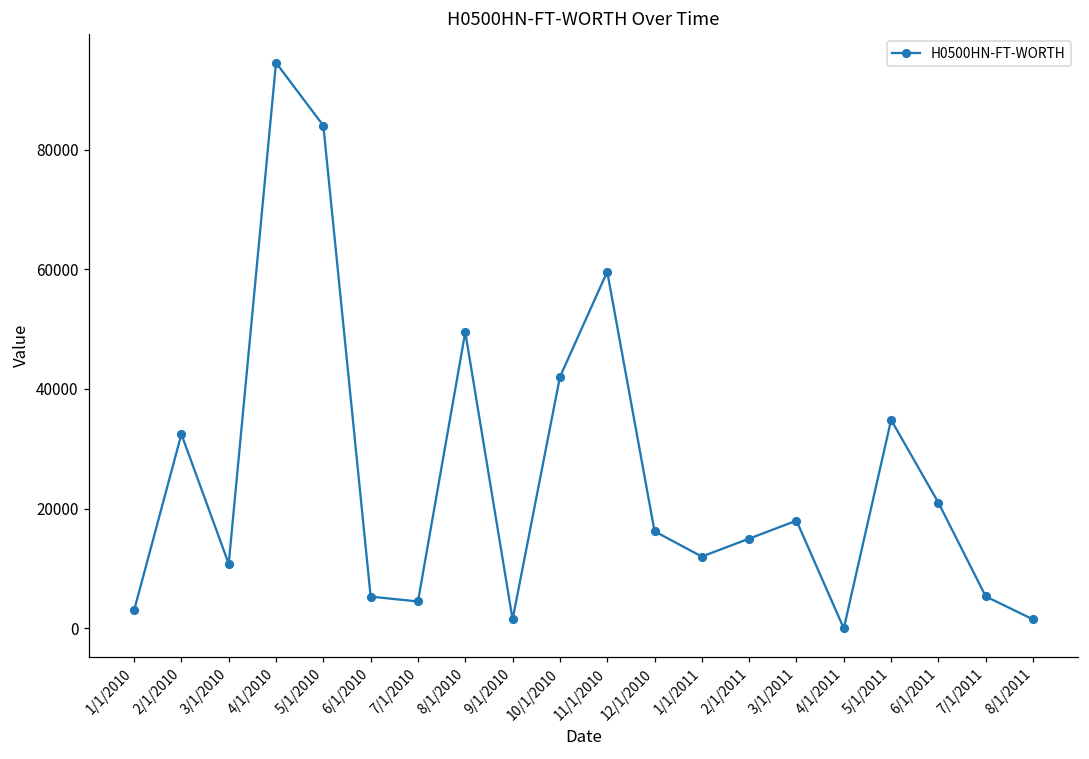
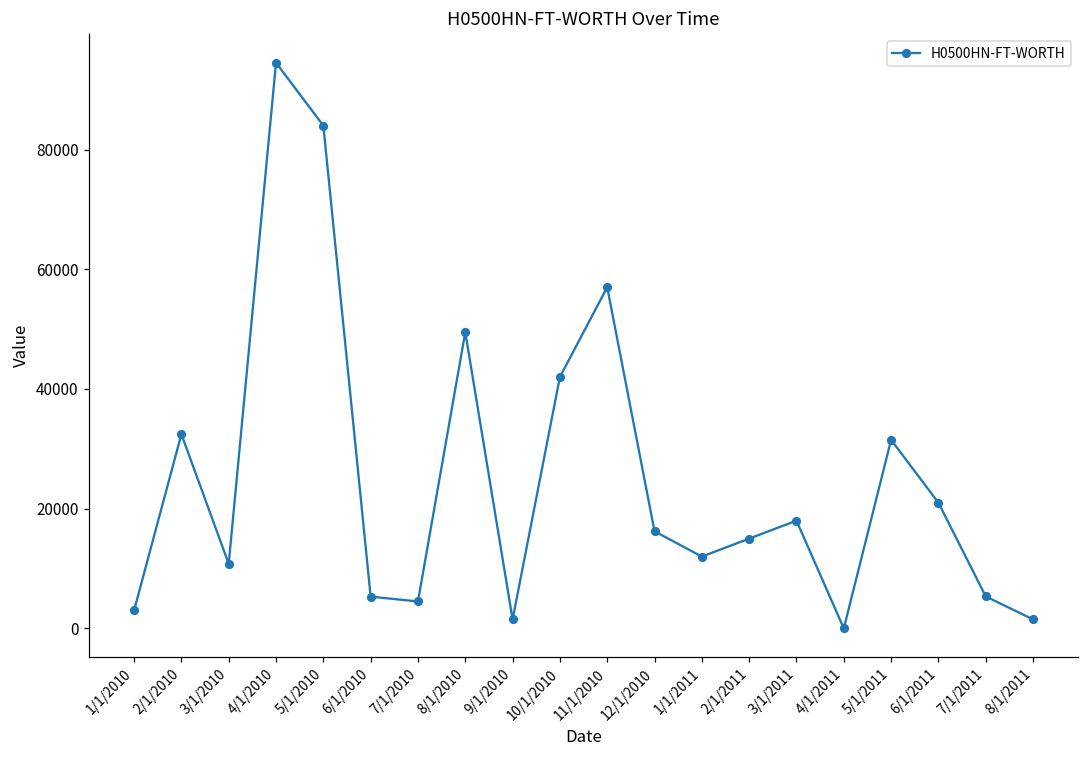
  {
    "1/1/2010": 3000,
    "2/1/2010": 32000,
    "3/1/2010": 11000,
    "4/1/2010": 94000,
    "5/1/2010": 84000,
    "6/1/2010": 5000,
    "7/1/2010": 4000,
    "8/1/2010": 49000,
    "9/1/2010": 1000,
    "10/1/2010": 42000,
-   "11/1/2010": 60000,
+   "11/1/2010": 57000,
    "12/1/2010": 16000,
    "1/1/2011": 12000,
    "2/1/2011": 15000,
    "3/1/2011": 18000,
    "4/1/2011": 0,
-   "5/1/2011": 35000,
+   "5/1/2011": 31000,
    "6/1/2011": 21000,
    "7/1/2011": 5000,
    "8/1/2011": 1000
  }
